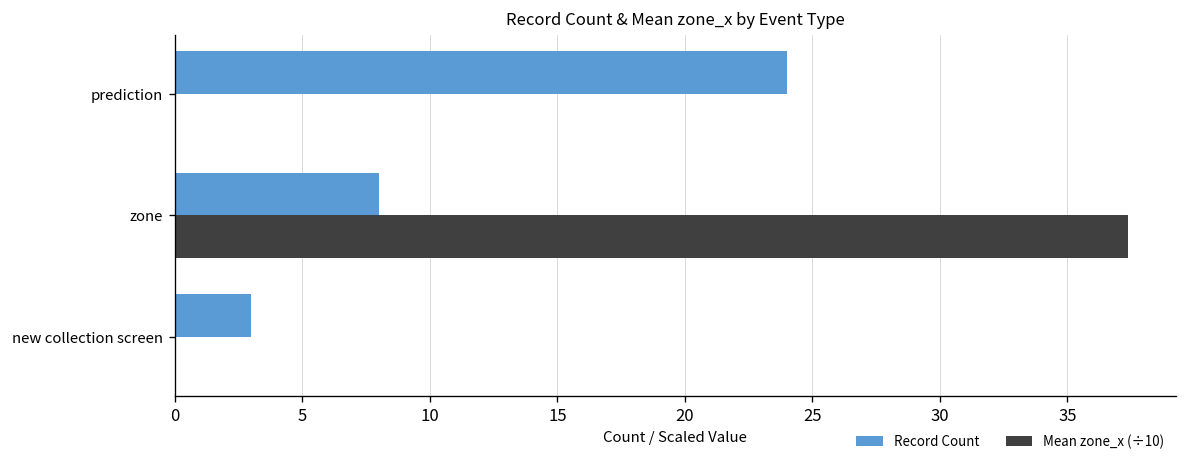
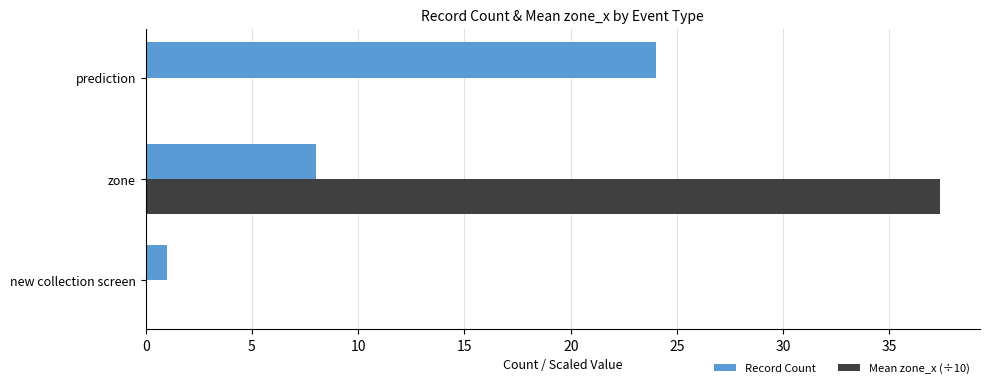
  {
    "Record Count": {
      "prediction": 24,
      "zone": 8,
-     "new collection screen": 3
+     "new collection screen": 1
    },
    "Mean zone_x (÷10)": {
      "prediction": 0,
      "zone": 37.4,
      "new collection screen": 0
    }
  }
